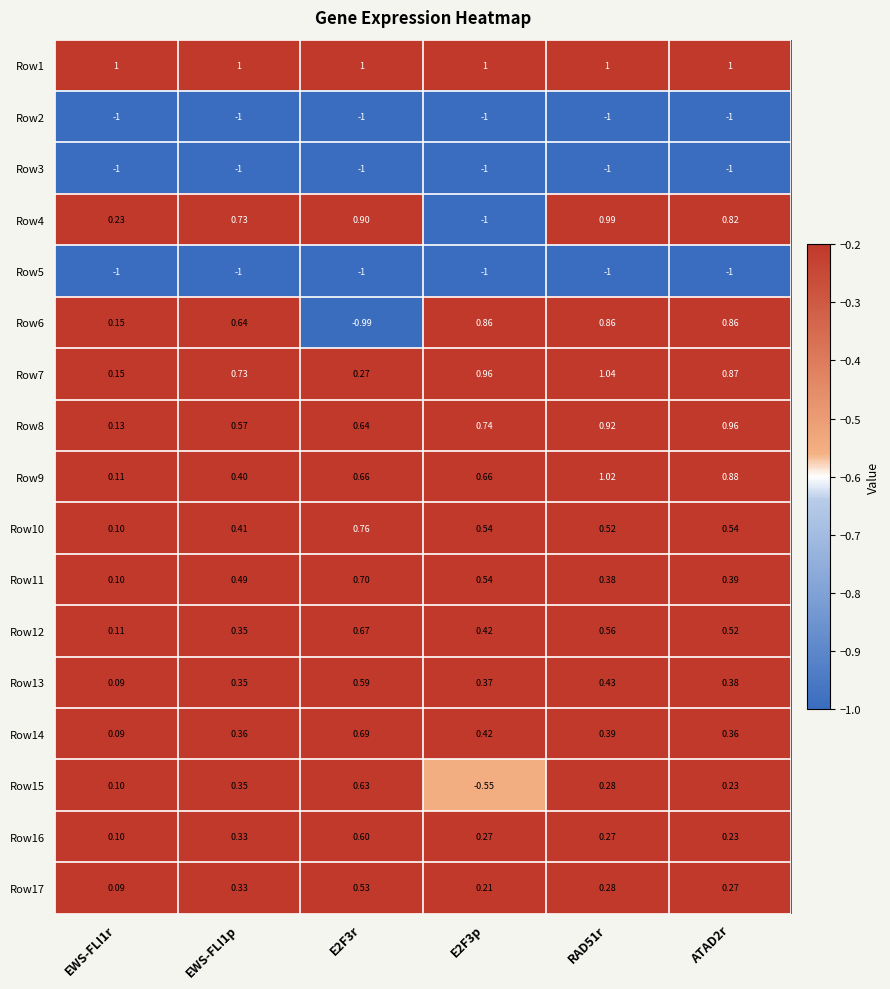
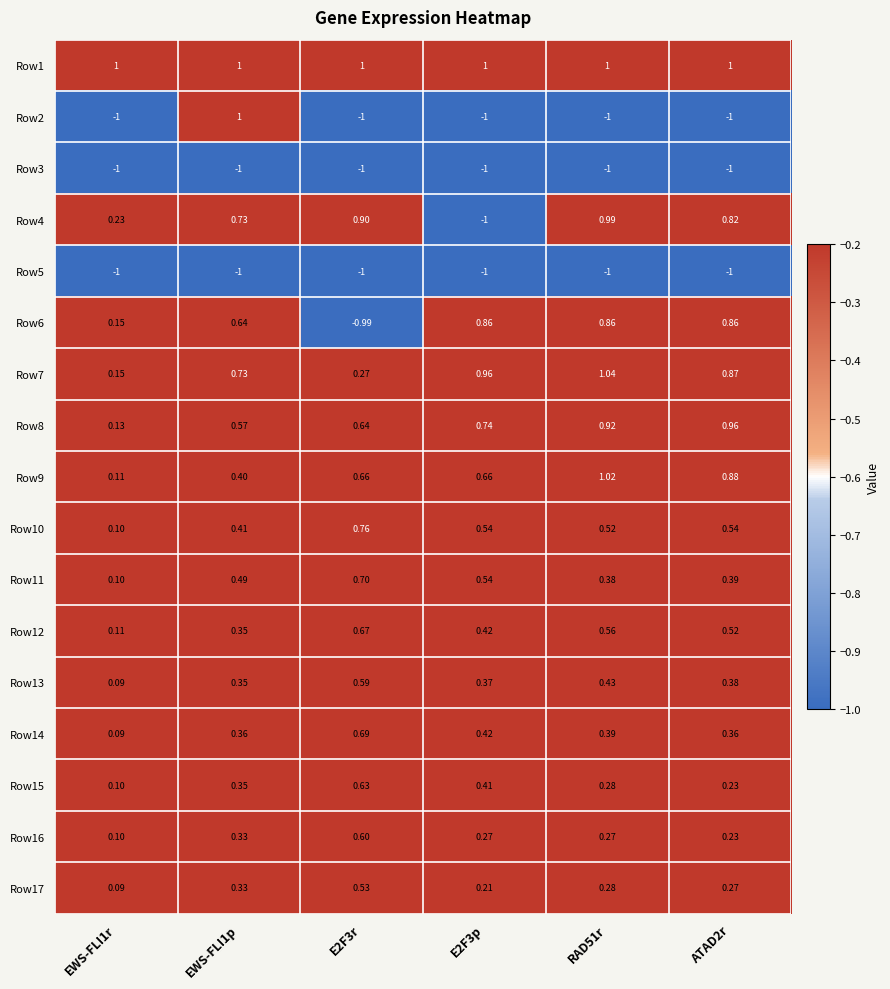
  {
    "Row1": {
      "EWS-FLI1r": 1,
      "EWS-FLI1p": 1,
      "E2F3r": 1,
      "E2F3p": 1,
      "RAD51r": 1,
      "ATAD2r": 1
    },
    "Row2": {
      "EWS-FLI1r": -1,
-     "EWS-FLI1p": -1,
+     "EWS-FLI1p": 1,
      "E2F3r": -1,
      "E2F3p": -1,
      "RAD51r": -1,
      "ATAD2r": -1
    },
    "Row3": {
      "EWS-FLI1r": -1,
      "EWS-FLI1p": -1,
      "E2F3r": -1,
      "E2F3p": -1,
      "RAD51r": -1,
      "ATAD2r": -1
    },
    "Row4": {
      "EWS-FLI1r": 0.23,
      "EWS-FLI1p": 0.73,
      "E2F3r": 0.90,
      "E2F3p": -1,
      "RAD51r": 0.99,
      "ATAD2r": 0.82
    },
    "Row5": {
      "EWS-FLI1r": -1,
      "EWS-FLI1p": -1,
      "E2F3r": -1,
      "E2F3p": -1,
      "RAD51r": -1,
      "ATAD2r": -1
    },
    "Row6": {
      "EWS-FLI1r": 0.15,
      "EWS-FLI1p": 0.64,
      "E2F3r": -0.99,
      "E2F3p": 0.86,
      "RAD51r": 0.86,
      "ATAD2r": 0.86
    },
    "Row7": {
      "EWS-FLI1r": 0.15,
      "EWS-FLI1p": 0.73,
      "E2F3r": 0.27,
      "E2F3p": 0.96,
      "RAD51r": 1.04,
      "ATAD2r": 0.87
    },
    "Row8": {
      "EWS-FLI1r": 0.13,
      "EWS-FLI1p": 0.57,
      "E2F3r": 0.64,
      "E2F3p": 0.74,
      "RAD51r": 0.92,
      "ATAD2r": 0.96
    },
    "Row9": {
      "EWS-FLI1r": 0.11,
      "EWS-FLI1p": 0.40,
      "E2F3r": 0.66,
      "E2F3p": 0.66,
      "RAD51r": 1.02,
      "ATAD2r": 0.88
    },
    "Row10": {
      "EWS-FLI1r": 0.10,
      "EWS-FLI1p": 0.41,
      "E2F3r": 0.76,
      "E2F3p": 0.54,
      "RAD51r": 0.52,
      "ATAD2r": 0.54
    },
    "Row11": {
      "EWS-FLI1r": 0.10,
      "EWS-FLI1p": 0.49,
      "E2F3r": 0.70,
      "E2F3p": 0.54,
      "RAD51r": 0.38,
      "ATAD2r": 0.39
    },
    "Row12": {
      "EWS-FLI1r": 0.11,
      "EWS-FLI1p": 0.35,
      "E2F3r": 0.67,
      "E2F3p": 0.42,
      "RAD51r": 0.56,
      "ATAD2r": 0.52
    },
    "Row13": {
      "EWS-FLI1r": 0.09,
      "EWS-FLI1p": 0.35,
      "E2F3r": 0.59,
      "E2F3p": 0.37,
      "RAD51r": 0.43,
      "ATAD2r": 0.38
    },
    "Row14": {
      "EWS-FLI1r": 0.09,
      "EWS-FLI1p": 0.36,
      "E2F3r": 0.69,
      "E2F3p": 0.42,
      "RAD51r": 0.39,
      "ATAD2r": 0.36
    },
    "Row15": {
      "EWS-FLI1r": 0.10,
      "EWS-FLI1p": 0.35,
      "E2F3r": 0.63,
-     "E2F3p": -0.55,
+     "E2F3p": 0.41,
      "RAD51r": 0.28,
      "ATAD2r": 0.23
    },
    "Row16": {
      "EWS-FLI1r": 0.10,
      "EWS-FLI1p": 0.33,
      "E2F3r": 0.60,
      "E2F3p": 0.27,
      "RAD51r": 0.27,
      "ATAD2r": 0.23
    },
    "Row17": {
      "EWS-FLI1r": 0.09,
      "EWS-FLI1p": 0.33,
      "E2F3r": 0.53,
      "E2F3p": 0.21,
      "RAD51r": 0.28,
      "ATAD2r": 0.27
    }
  }
